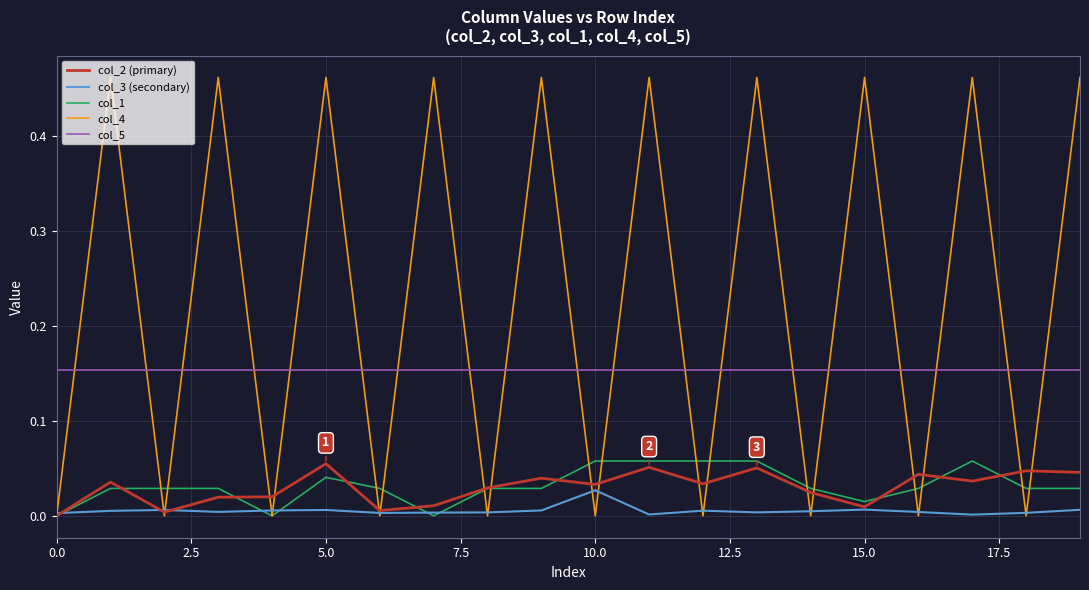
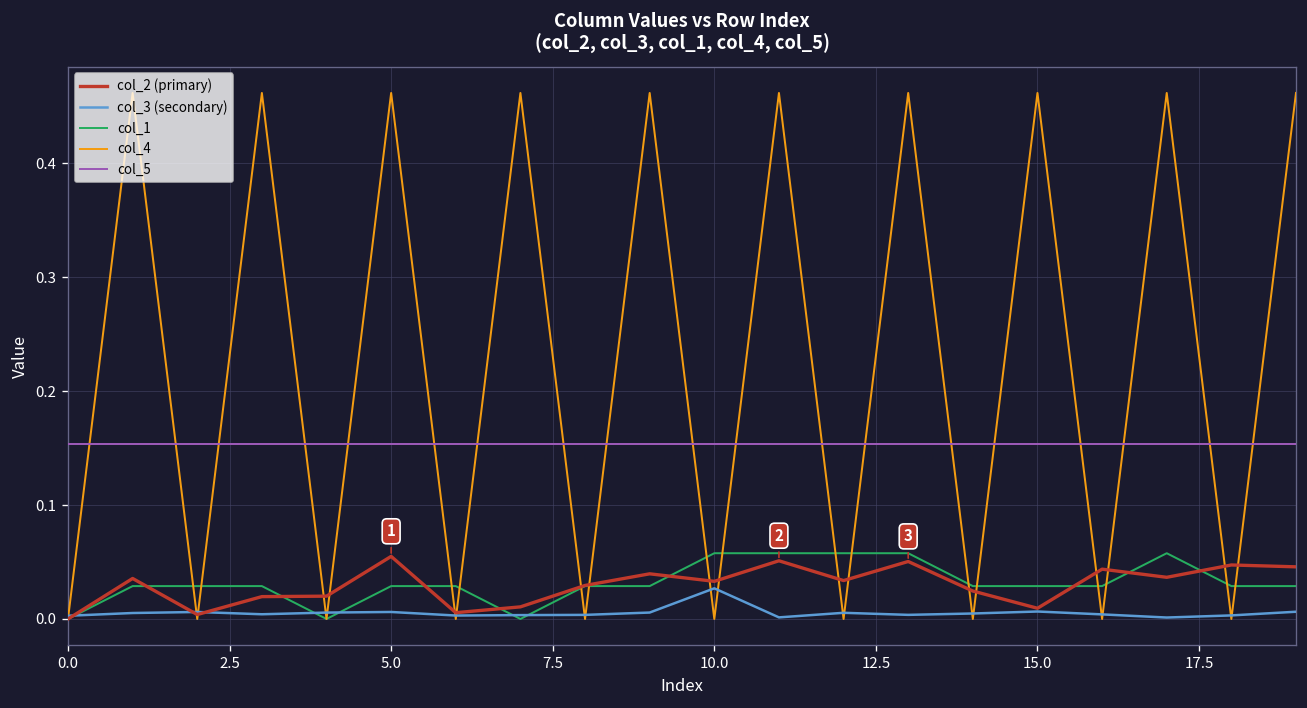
  {
    "col_2 (primary)": {
      "10.0": 0.03,
      "15.0": 0.01
    },
    "col_3 (secondary)": {
      "0.0": 0.00,
      "5.0": 0.01,
      "10.0": 0.03,
      "15.0": 0.01
    },
    "col_1": {
-     "5.0": 0.04,
+     "5.0": 0.03,
      "10.0": 0.06,
-     "15.0": 0.01
+     "15.0": 0.03
    },
    "col_4": {
      "5.0": 0.46,
      "10.0": 0.00,
      "15.0": 0.46
    },
    "col_5": {
      "0.0": 0.15,
      "5.0": 0.15,
      "10.0": 0.15,
      "15.0": 0.15
    }
  }
